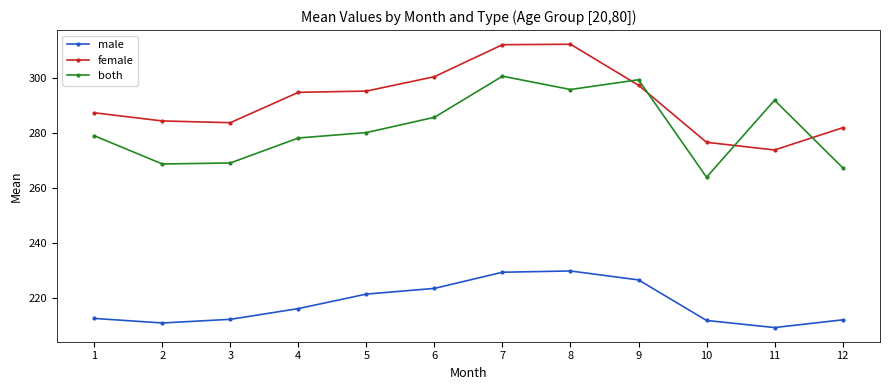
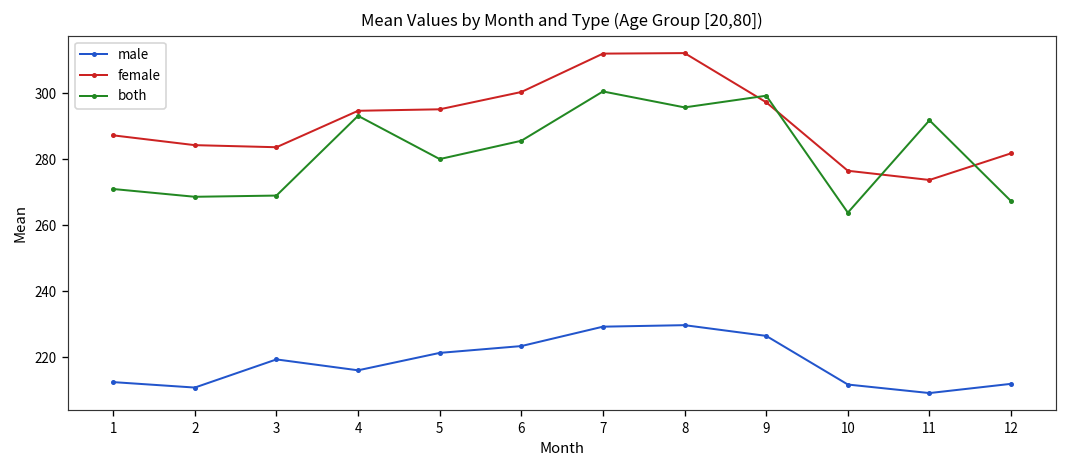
  {
    "male": {
      "1": 212,
      "2": 211,
-     "3": 212,
+     "3": 219,
      "4": 216,
      "5": 221,
      "6": 223,
      "7": 229,
      "8": 230,
      "9": 226,
      "10": 212,
      "11": 209,
      "12": 212
    },
    "female": {
      "1": 287,
      "2": 284,
      "3": 284,
      "4": 295,
      "5": 295,
      "6": 300,
      "7": 312,
      "8": 312,
      "9": 297,
      "10": 276,
      "11": 274,
      "12": 282
    },
    "both": {
-     "1": 279,
+     "1": 271,
      "2": 269,
      "3": 269,
-     "4": 278,
+     "4": 293,
      "5": 280,
      "6": 286,
      "7": 301,
      "8": 296,
      "9": 299,
      "10": 264,
      "11": 292,
      "12": 267
    }
  }
